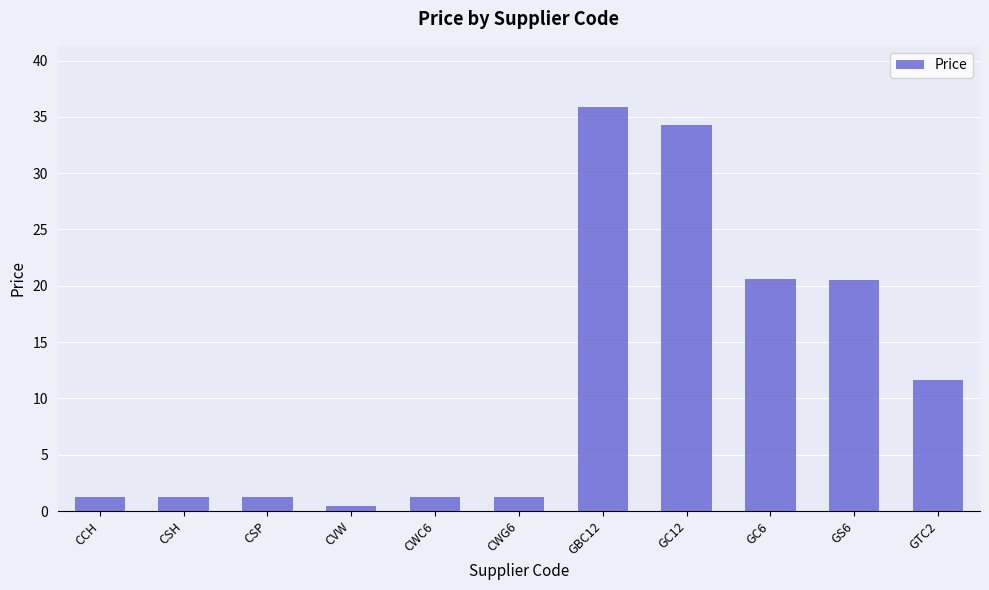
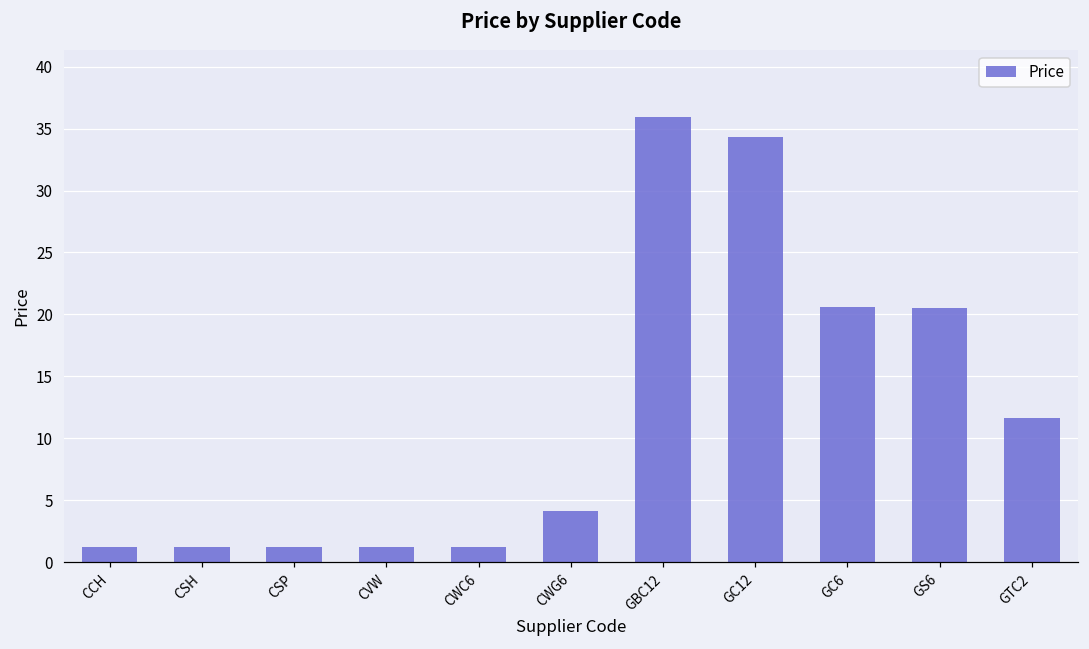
  {
    "CCH": 1.2,
    "CSH": 1.2,
    "CSP": 1.2,
-   "CVW": 0.4,
+   "CVW": 1.2,
    "CWC6": 1.2,
-   "CWG6": 1.2,
+   "CWG6": 4.1,
    "GBC12": 35.9,
    "GC12": 34.3,
    "GC6": 20.6,
    "GS6": 20.5,
    "GTC2": 11.7
  }
